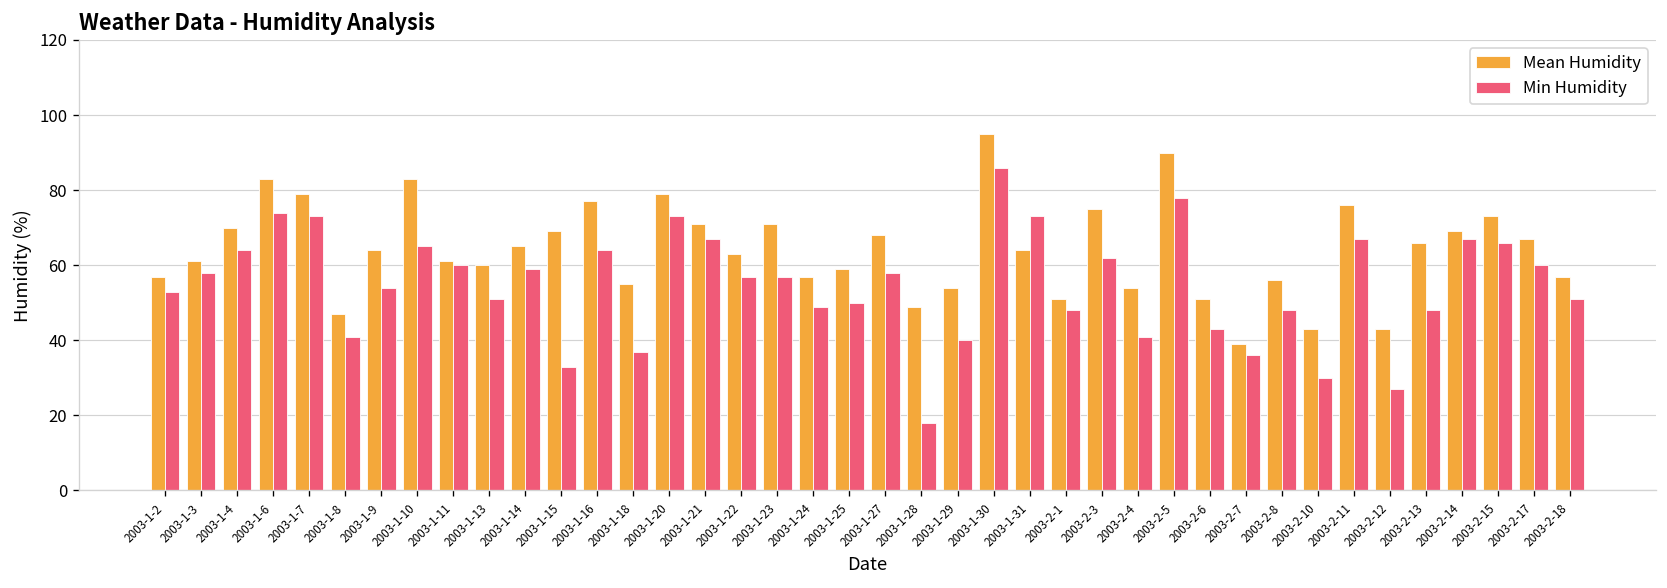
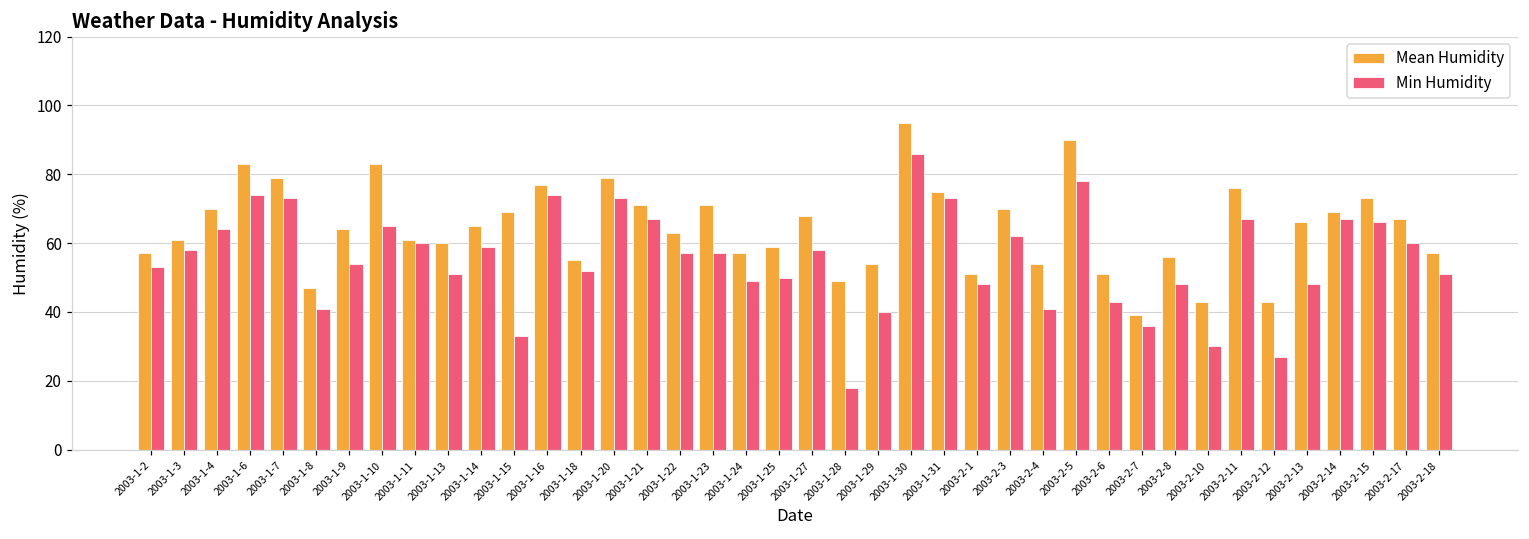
  {
    "Mean Humidity": {
      "2003-1-2": 57,
      "2003-1-3": 61,
      "2003-1-4": 70,
      "2003-1-6": 83,
      "2003-1-7": 79,
      "2003-1-8": 47,
      "2003-1-9": 64,
      "2003-1-10": 83,
      "2003-1-11": 61,
      "2003-1-13": 60,
      "2003-1-14": 65,
      "2003-1-15": 69,
      "2003-1-16": 77,
      "2003-1-18": 55,
      "2003-1-20": 79,
      "2003-1-21": 71,
      "2003-1-22": 63,
      "2003-1-23": 71,
      "2003-1-24": 57,
      "2003-1-25": 59,
      "2003-1-27": 68,
      "2003-1-28": 49,
      "2003-1-29": 54,
      "2003-1-30": 95,
-     "2003-1-31": 64,
+     "2003-1-31": 75,
      "2003-2-1": 51,
-     "2003-2-3": 75,
+     "2003-2-3": 70,
      "2003-2-4": 54,
      "2003-2-5": 90,
      "2003-2-6": 51,
      "2003-2-7": 39,
      "2003-2-8": 56,
      "2003-2-10": 43,
      "2003-2-11": 76,
      "2003-2-12": 43,
      "2003-2-13": 66,
      "2003-2-14": 69,
      "2003-2-15": 73,
      "2003-2-17": 67,
      "2003-2-18": 57
    },
    "Min Humidity": {
      "2003-1-2": 53,
      "2003-1-3": 58,
      "2003-1-4": 64,
      "2003-1-6": 74,
      "2003-1-7": 73,
      "2003-1-8": 41,
      "2003-1-9": 54,
      "2003-1-10": 65,
      "2003-1-11": 60,
      "2003-1-13": 51,
      "2003-1-14": 59,
      "2003-1-15": 33,
-     "2003-1-16": 64,
-     "2003-1-18": 37,
+     "2003-1-16": 74,
+     "2003-1-18": 52,
      "2003-1-20": 73,
      "2003-1-21": 67,
      "2003-1-22": 57,
      "2003-1-23": 57,
      "2003-1-24": 49,
      "2003-1-25": 50,
      "2003-1-27": 58,
      "2003-1-28": 18,
      "2003-1-29": 40,
      "2003-1-30": 86,
      "2003-1-31": 73,
      "2003-2-1": 48,
      "2003-2-3": 62,
      "2003-2-4": 41,
      "2003-2-5": 78,
      "2003-2-6": 43,
      "2003-2-7": 36,
      "2003-2-8": 48,
      "2003-2-10": 30,
      "2003-2-11": 67,
      "2003-2-12": 27,
      "2003-2-13": 48,
      "2003-2-14": 67,
      "2003-2-15": 66,
      "2003-2-17": 60,
      "2003-2-18": 51
    }
  }
